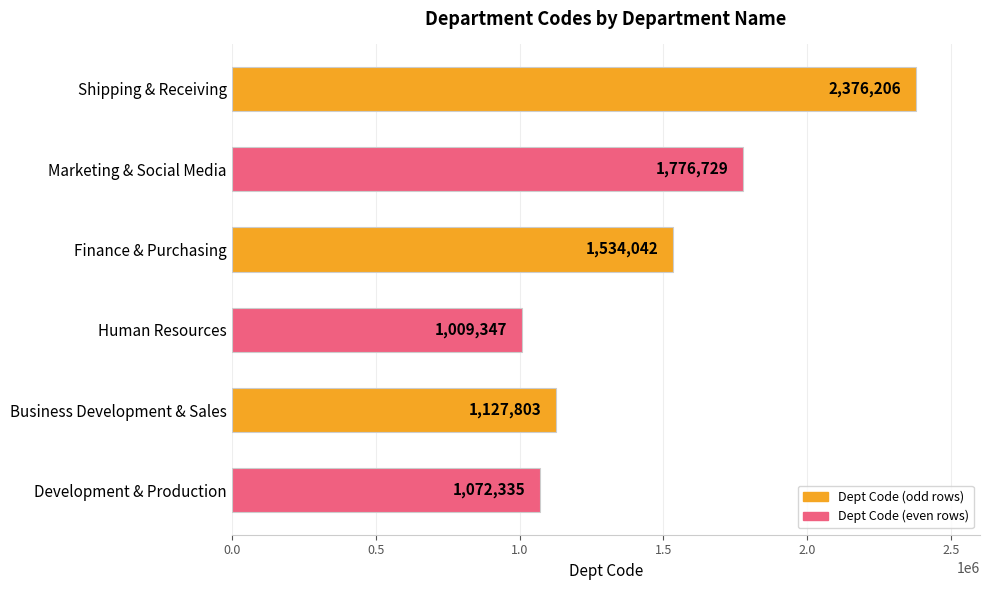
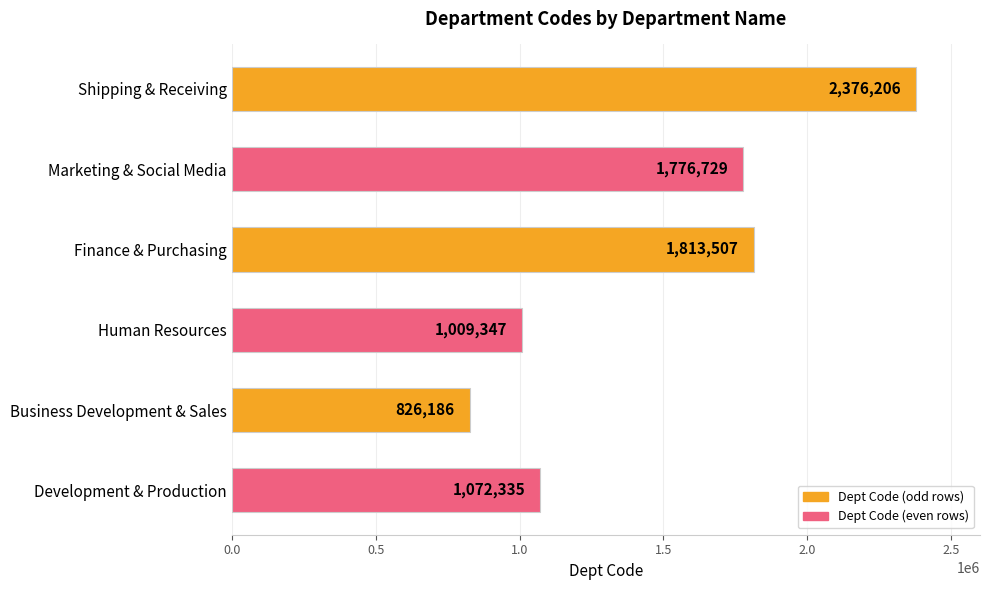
  {
    "Shipping & Receiving": "2,376,206",
    "Marketing & Social Media": "1,776,729",
-   "Finance & Purchasing": "1,534,042",
+   "Finance & Purchasing": "1,813,507",
    "Human Resources": "1,009,347",
-   "Business Development & Sales": "1,127,803",
+   "Business Development & Sales": "826,186",
    "Development & Production": "1,072,335"
  }
